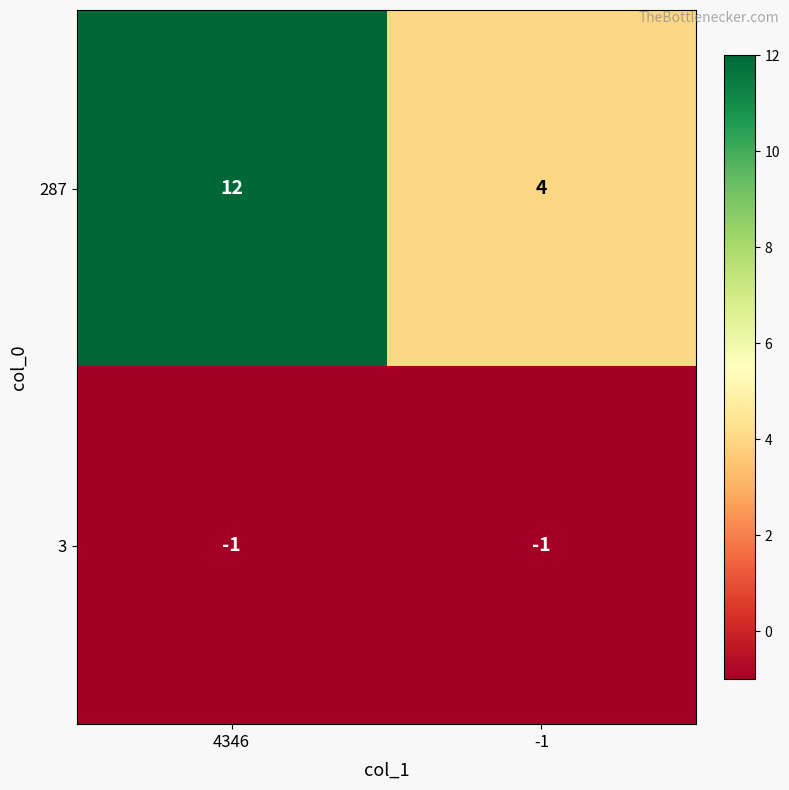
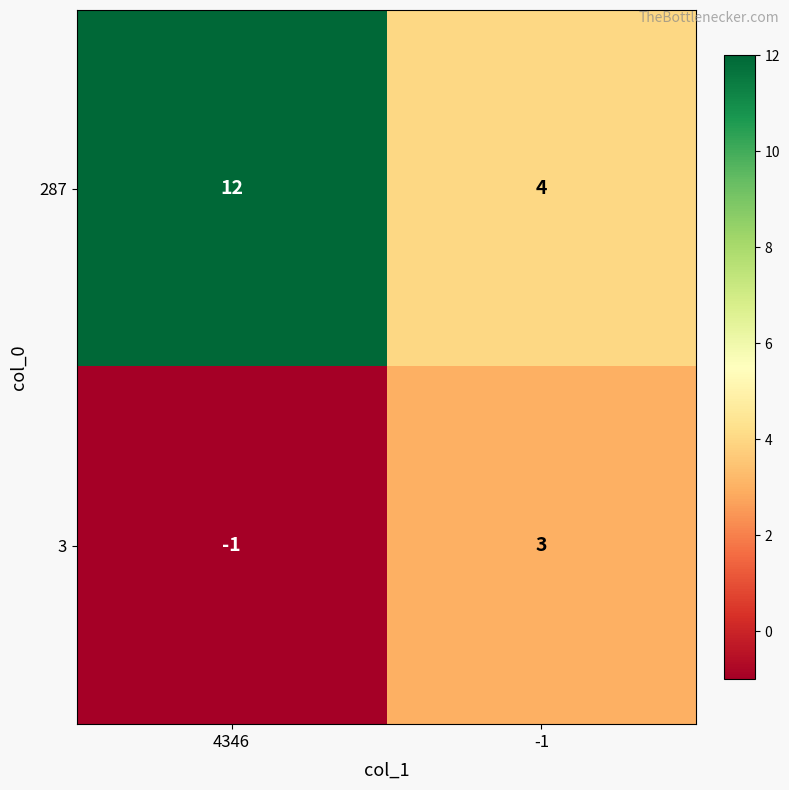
  {
    "287": {
      "4346": 12,
      "-1": 4
    },
    "3": {
      "4346": -1,
-     "-1": -1
+     "-1": 3
    }
  }
